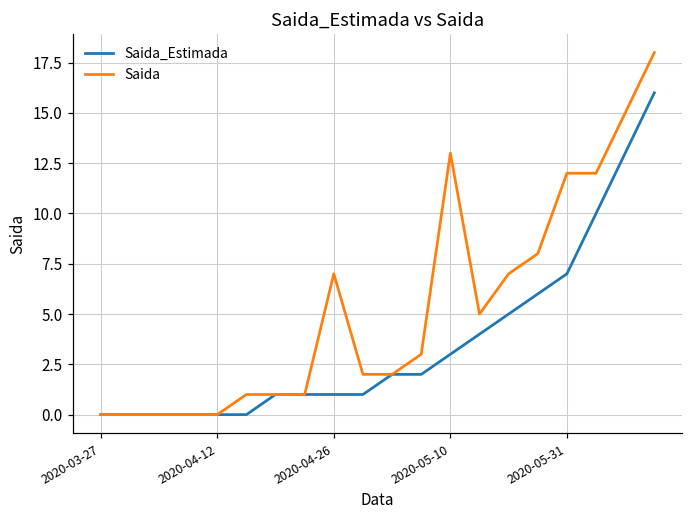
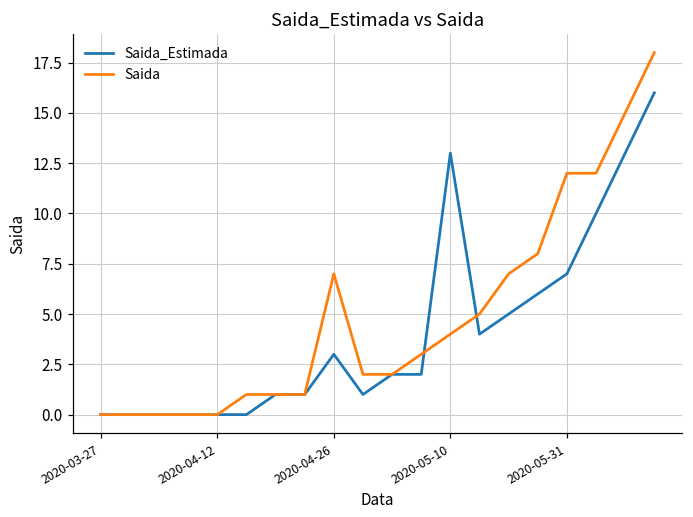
  {
    "Saida_Estimada": {
-     "2020-04-26": 1,
-     "2020-05-10": 3,
+     "2020-04-26": 3,
+     "2020-05-10": 13,
      "2020-05-31": 7
    },
    "Saida": {
      "2020-04-26": 7,
-     "2020-05-10": 13,
+     "2020-05-10": 4,
      "2020-05-31": 12
    }
  }
